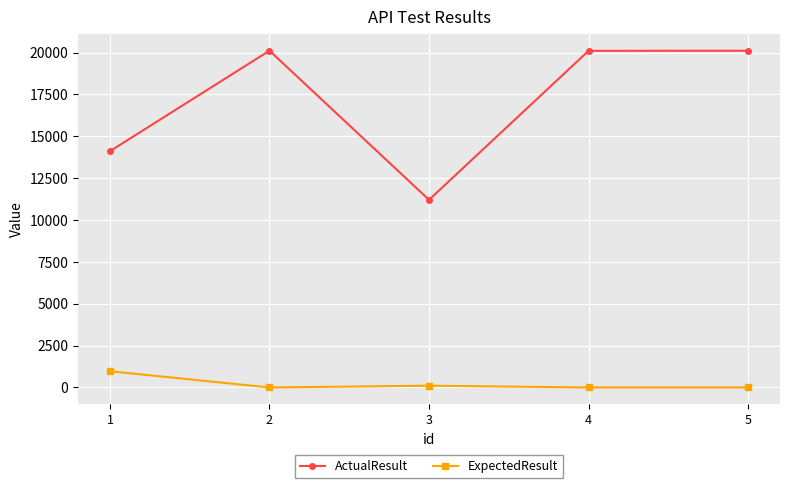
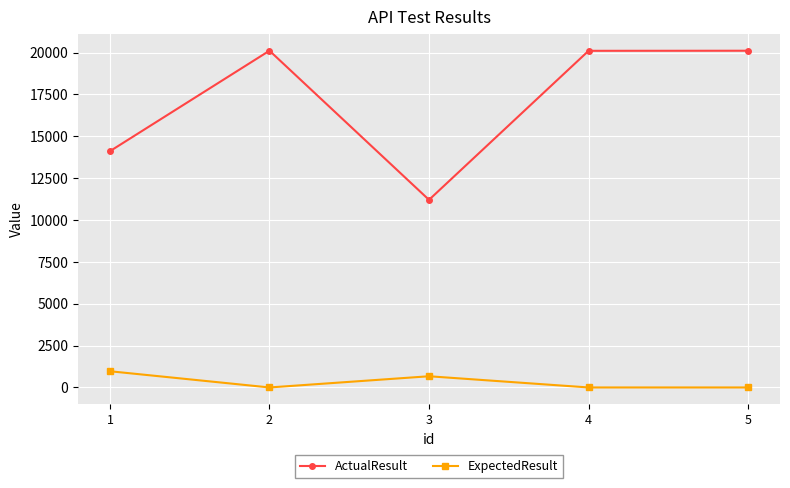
  {
    "ActualResult": {
      "1": 14100,
      "2": 20100,
      "3": 11200,
      "4": 20100,
      "5": 20100
    },
    "ExpectedResult": {
      "1": 1000,
      "2": 0,
-     "3": 100,
+     "3": 700,
      "4": 0,
      "5": 0
    }
  }
